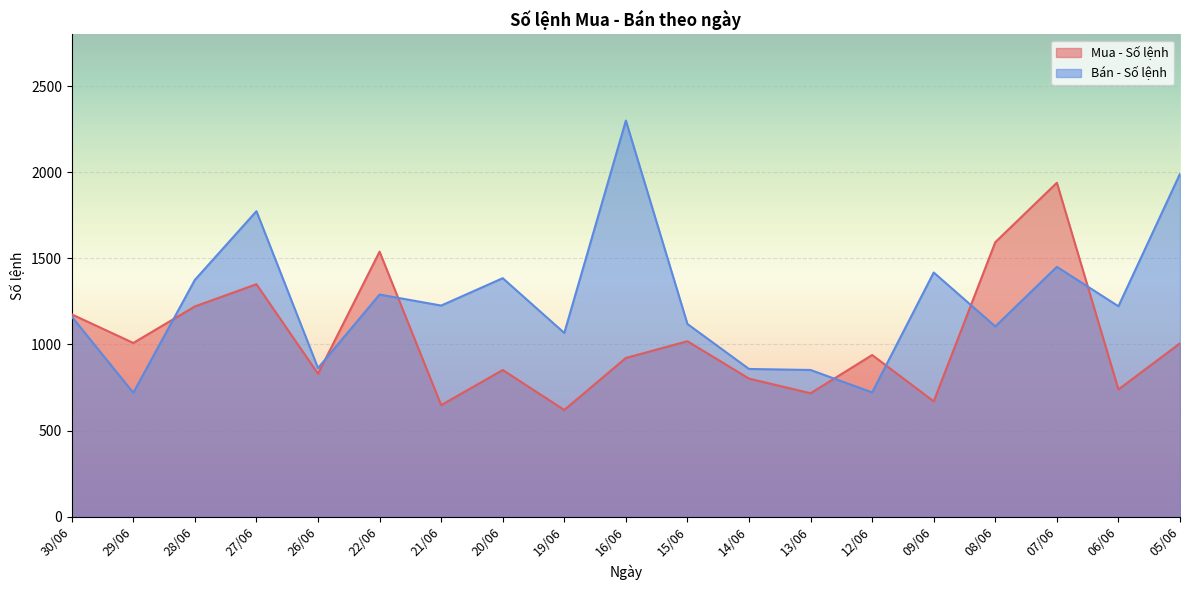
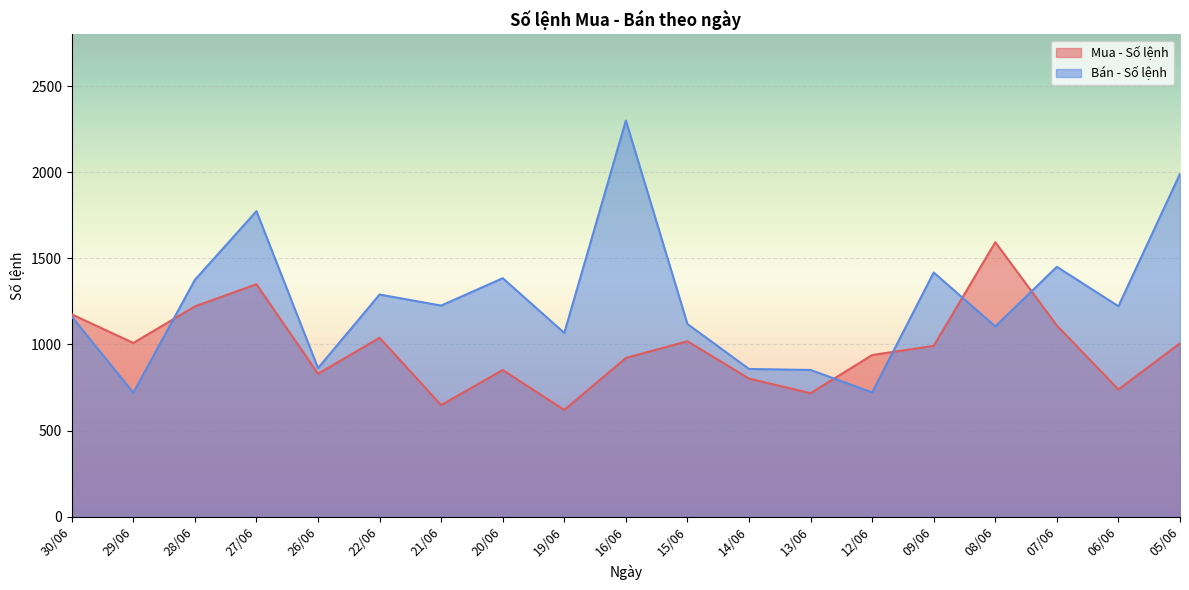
  {
    "Mua - Số lệnh": {
      "29/06": 1010,
      "28/06": 1220,
      "27/06": 1350,
      "26/06": 830,
-     "22/06": 1540,
+     "22/06": 1040,
      "21/06": 650,
      "20/06": 850,
      "19/06": 620,
      "16/06": 920,
      "15/06": 1020,
      "14/06": 800,
      "13/06": 720,
      "12/06": 940,
-     "09/06": 670,
+     "09/06": 990,
      "08/06": 1590,
-     "07/06": 1940,
+     "07/06": 1110,
      "06/06": 740,
      "05/06": 1010
    },
    "Bán - Số lệnh": {
      "29/06": 720,
      "28/06": 1380,
      "27/06": 1770,
      "26/06": 860,
      "22/06": 1290,
      "21/06": 1230,
      "20/06": 1390,
      "19/06": 1070,
      "16/06": 2300,
      "15/06": 1120,
      "14/06": 860,
      "13/06": 850,
      "12/06": 720,
      "09/06": 1420,
      "08/06": 1110,
      "07/06": 1450,
      "06/06": 1220,
      "05/06": 1990
    }
  }
